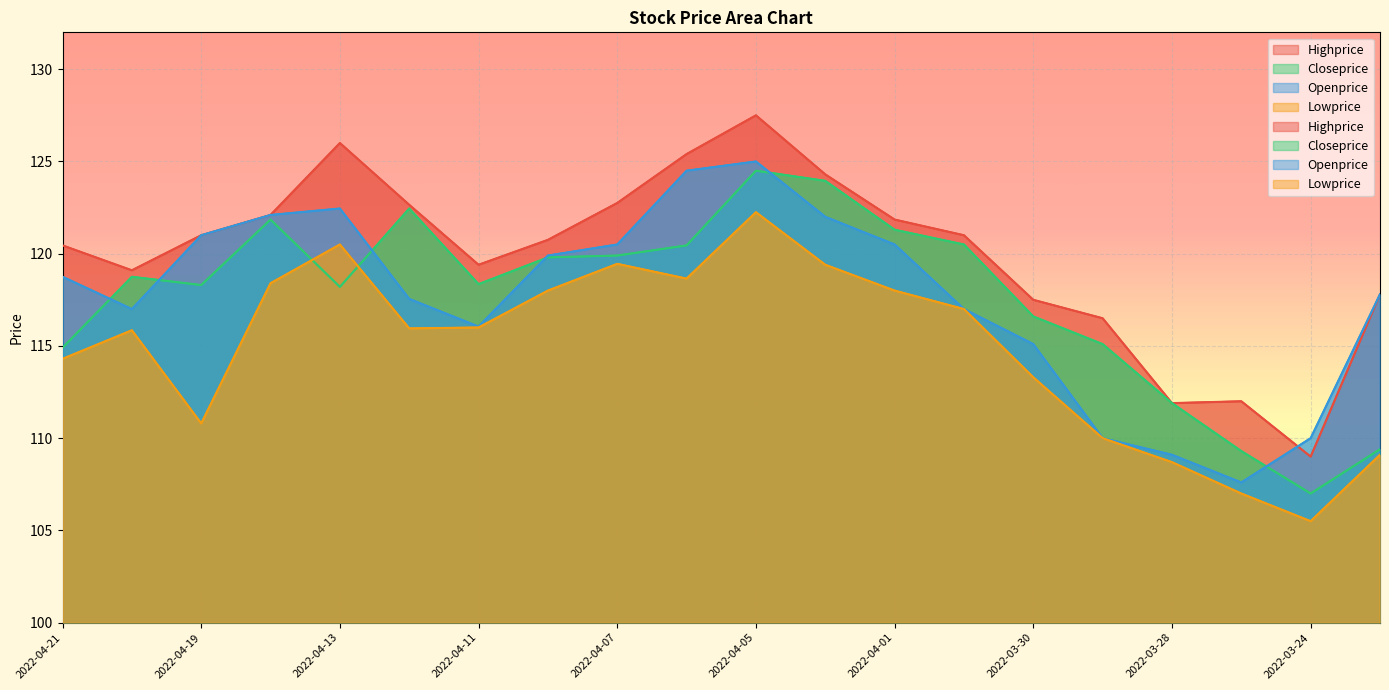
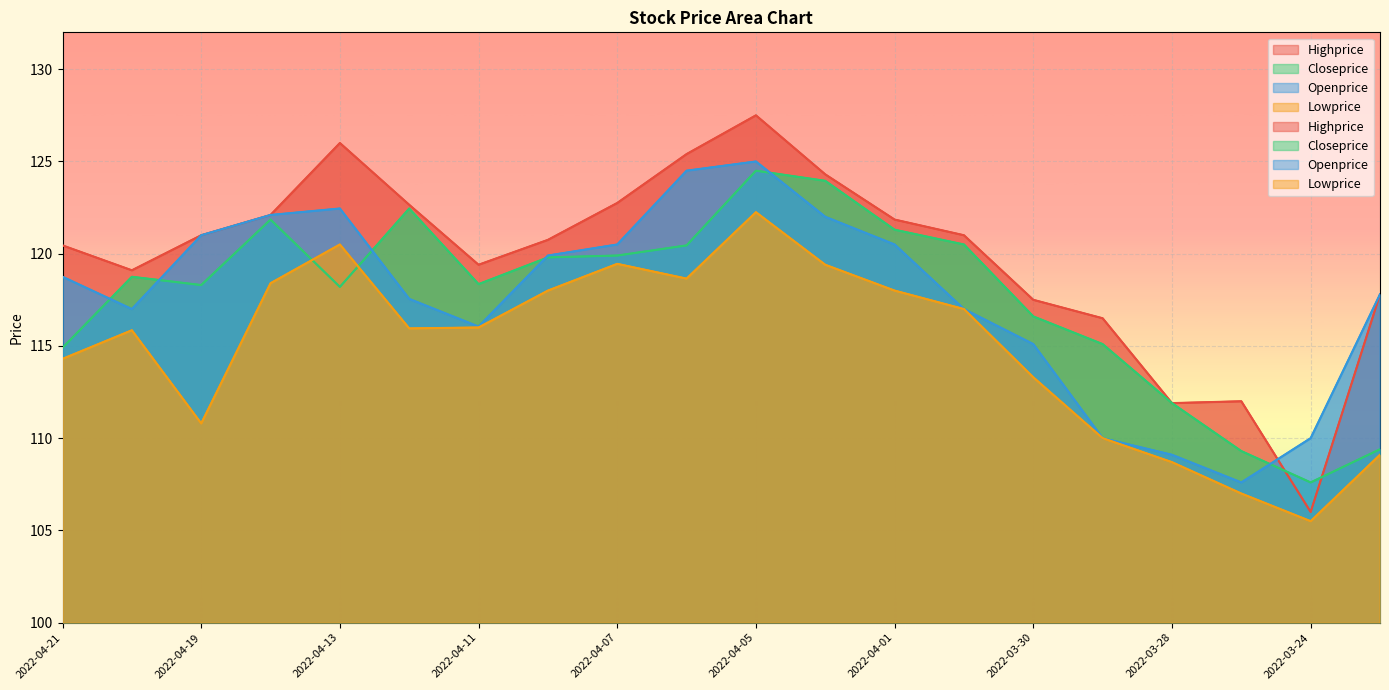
  {
    "Highprice": {
      "2022-04-21": 120.5,
      "2022-04-13": 126,
      "2022-04-11": 119.4,
      "2022-04-07": 122.8,
      "2022-04-05": 127.5,
      "2022-04-01": 121.9,
      "2022-03-30": 117.5,
-     "2022-03-24": 109
+     "2022-03-24": 106
    },
    "Closeprice": {
      "2022-04-21": 114.9,
      "2022-04-19": 118.3,
      "2022-04-13": 118.2,
      "2022-04-11": 118.4,
      "2022-04-07": 119.9,
      "2022-04-05": 124.5,
      "2022-04-01": 121.3,
      "2022-03-30": 116.6,
-     "2022-03-24": 107.0
+     "2022-03-24": 107.6
    },
    "Openprice": {
      "2022-04-21": 118.8,
      "2022-04-13": 122.5,
      "2022-04-07": 120.5,
      "2022-04-05": 125.0,
      "2022-04-01": 120.5,
      "2022-03-30": 115.1,
      "2022-03-28": 109.1,
      "2022-03-24": 110.0
    },
    "Lowprice": {
      "2022-04-21": 114.3,
      "2022-04-19": 110.8,
      "2022-04-13": 120.5,
      "2022-04-07": 119.5,
      "2022-04-05": 122.3,
      "2022-04-01": 118.0,
      "2022-03-30": 113.3,
      "2022-03-28": 108.7,
      "2022-03-24": 105.5
    }
  }
